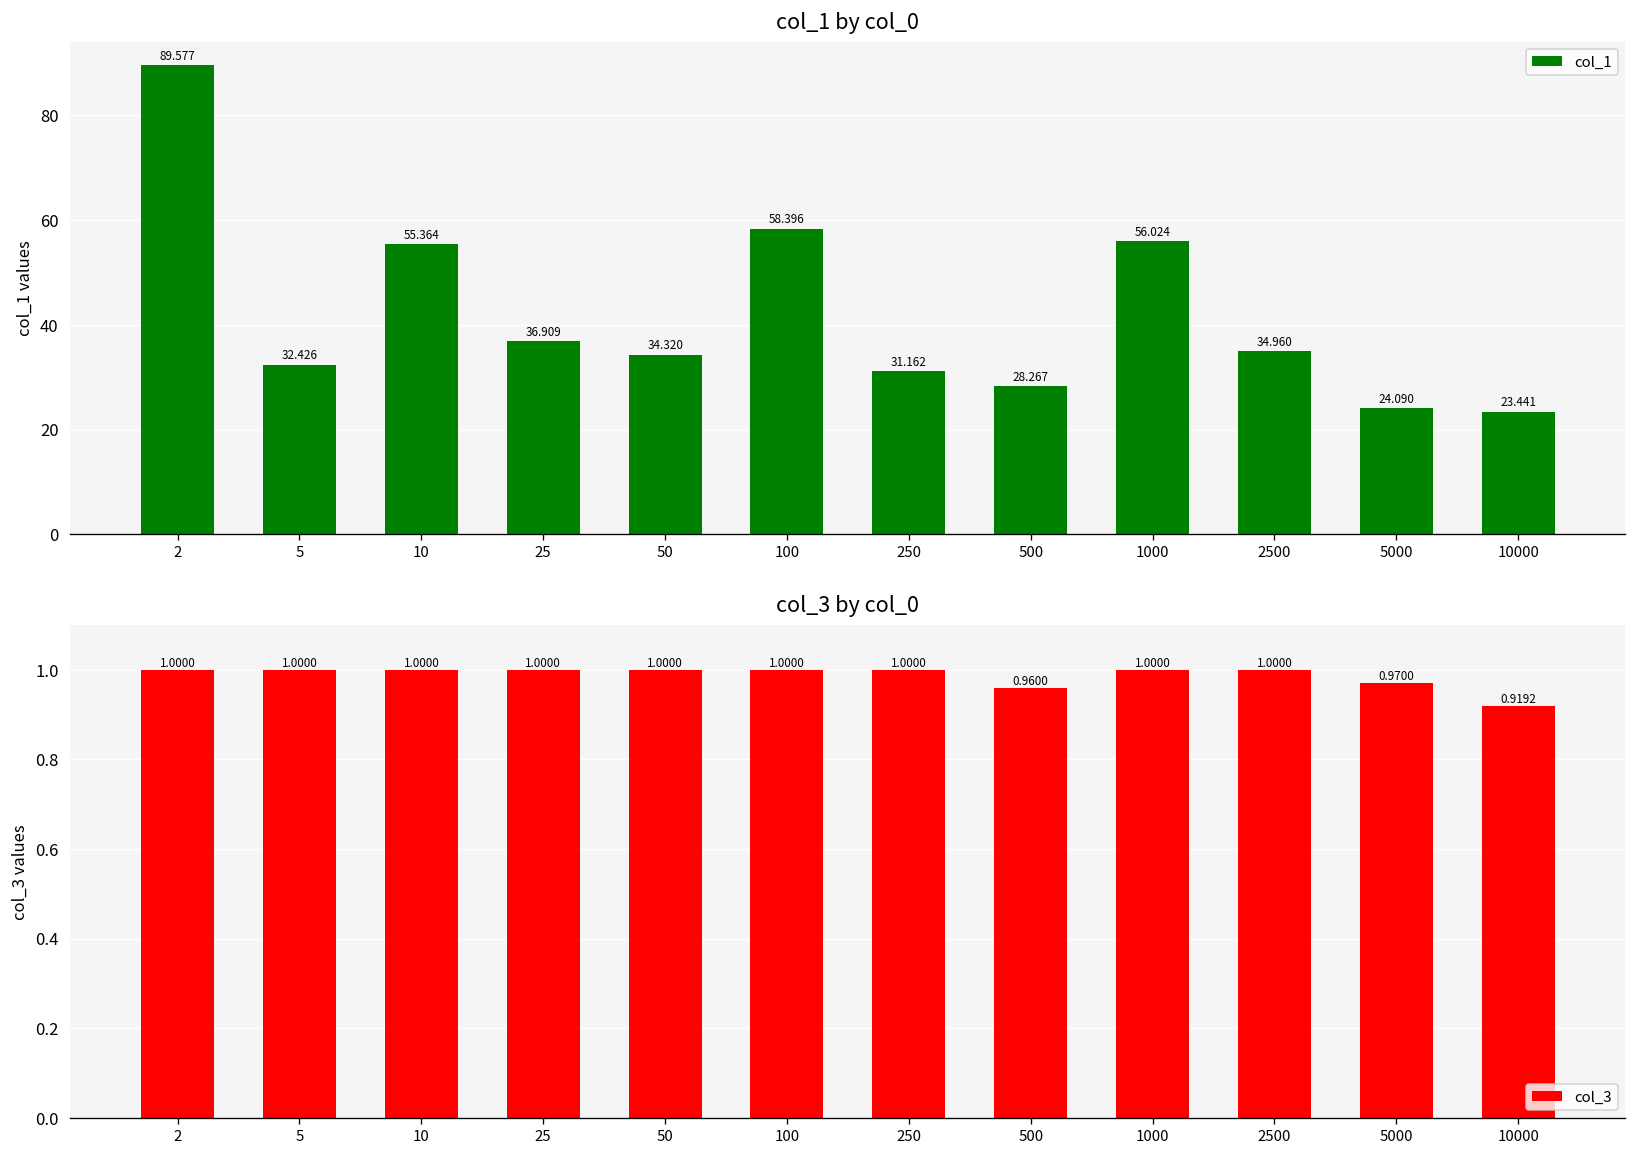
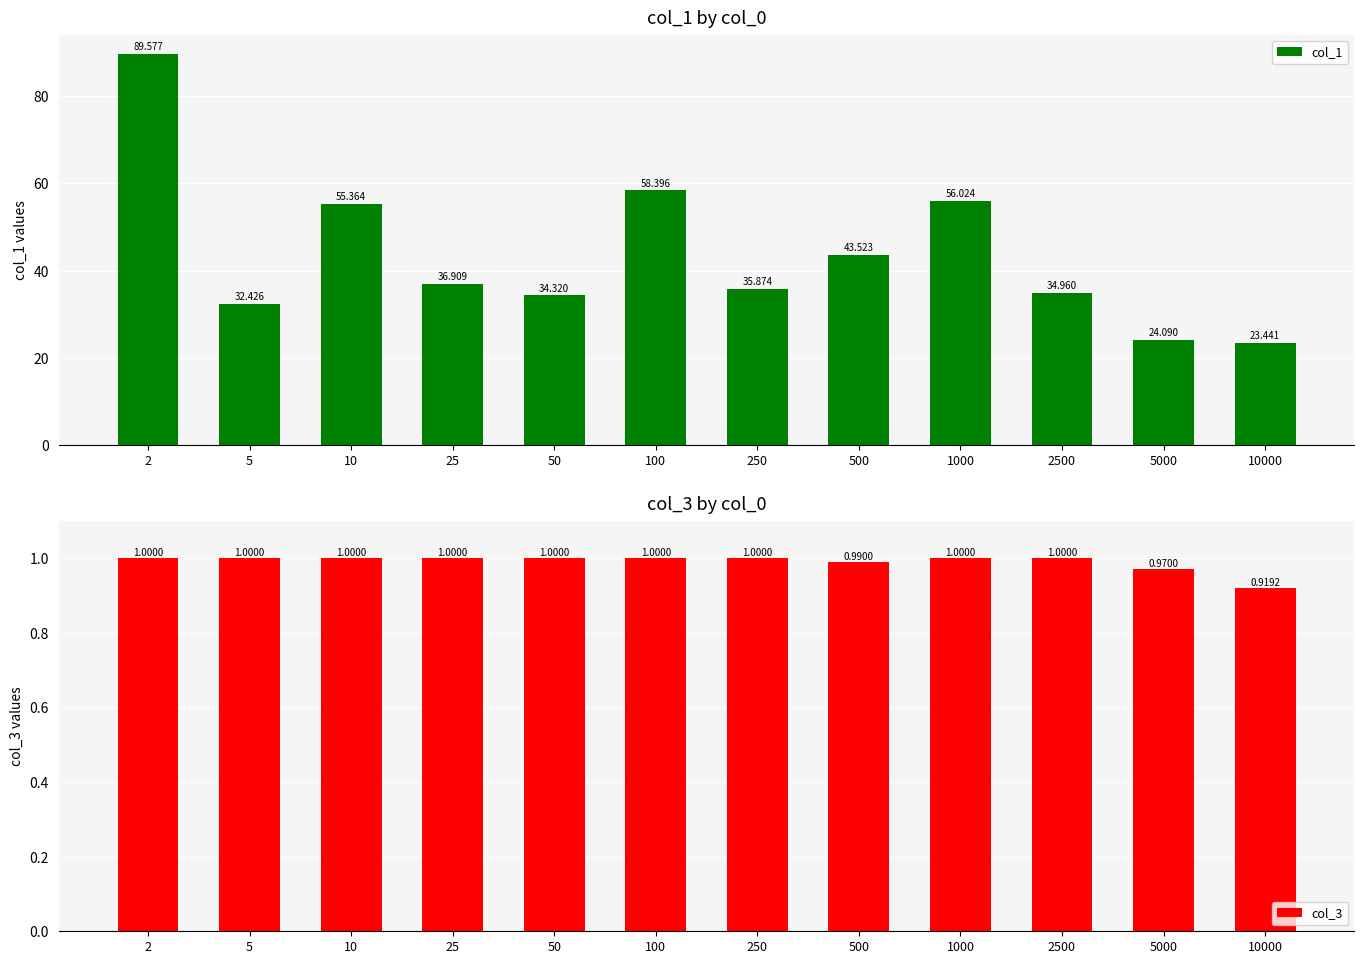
  {
    "col_1 by col_0": {
      "2": 89.577,
      "5": 32.426,
      "10": 55.364,
      "25": 36.909,
      "50": 34.320,
      "100": 58.396,
-     "250": 31.162,
-     "500": 28.267,
+     "250": 35.874,
+     "500": 43.523,
      "1000": 56.024,
      "2500": 34.960,
      "5000": 24.090,
      "10000": 23.441
    },
    "col_3 by col_0": {
      "2": 1.0000,
      "5": 1.0000,
      "10": 1.0000,
      "25": 1.0000,
      "50": 1.0000,
      "100": 1.0000,
      "250": 1.0000,
-     "500": 0.9600,
+     "500": 0.9900,
      "1000": 1.0000,
      "2500": 1.0000,
      "5000": 0.9700,
      "10000": 0.9192
    }
  }
